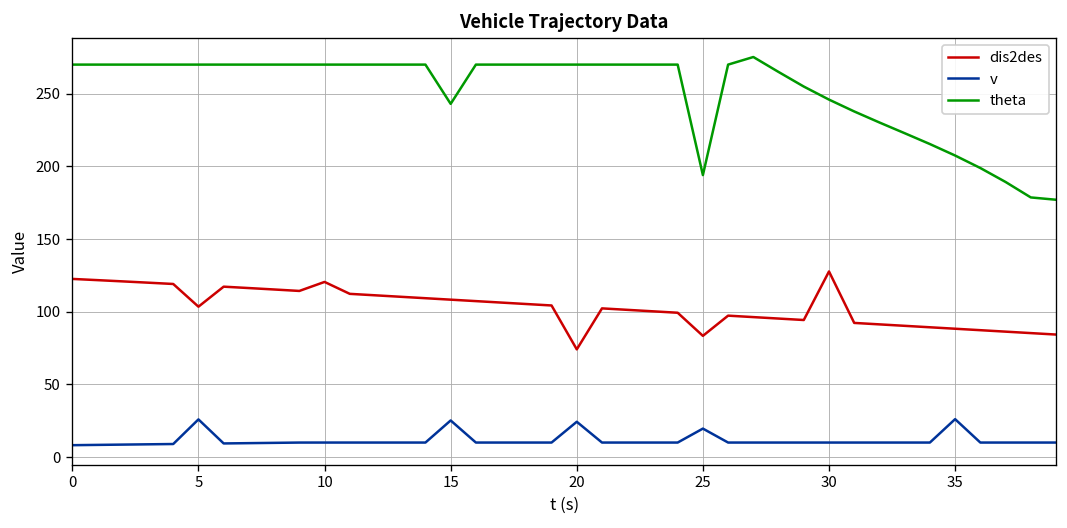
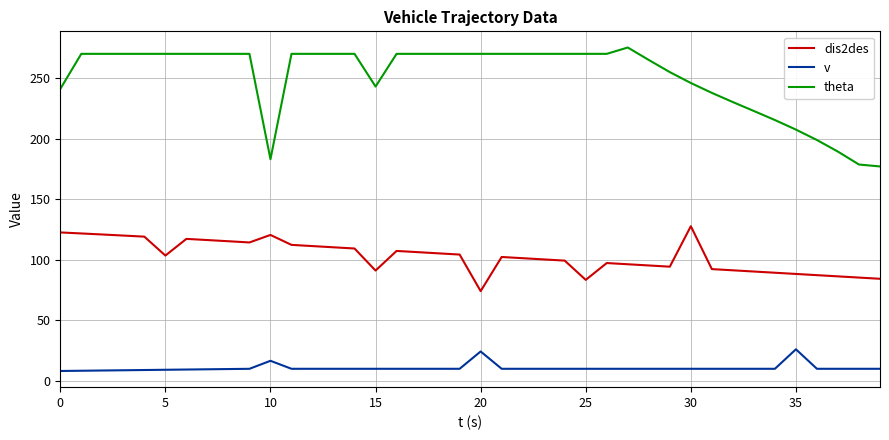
  {
    "dis2des": {
      "0": 123,
      "5": 103,
      "10": 121,
-     "15": 108,
+     "15": 91,
      "20": 74,
      "25": 83,
      "30": 128,
      "35": 88
    },
    "v": {
      "0": 8,
-     "5": 26,
-     "10": 10,
-     "15": 25,
+     "5": 9,
+     "10": 17,
+     "15": 10,
      "20": 24,
-     "25": 20,
+     "25": 10,
      "30": 10,
      "35": 26
    },
    "theta": {
-     "0": 270,
+     "0": 241,
      "5": 270,
-     "10": 270,
+     "10": 183,
      "15": 243,
      "20": 270,
-     "25": 194,
+     "25": 270,
      "30": 246,
      "35": 207
    }
  }
